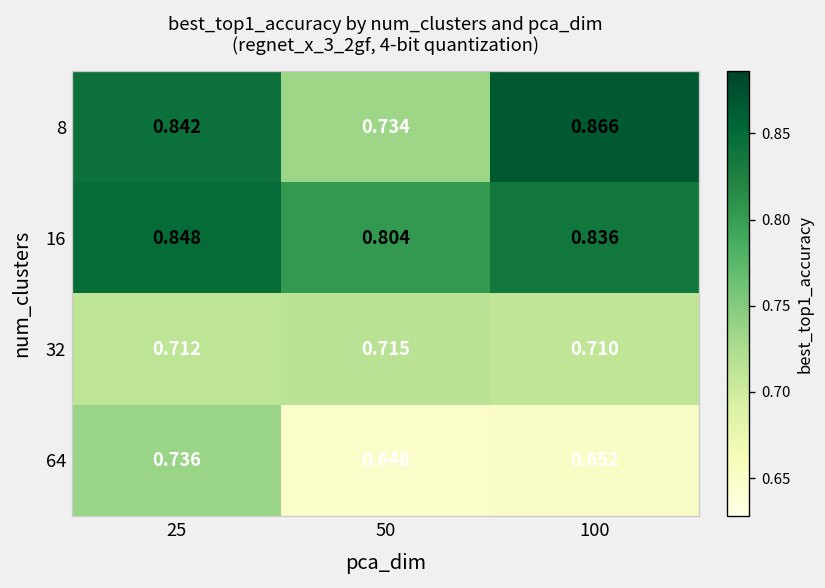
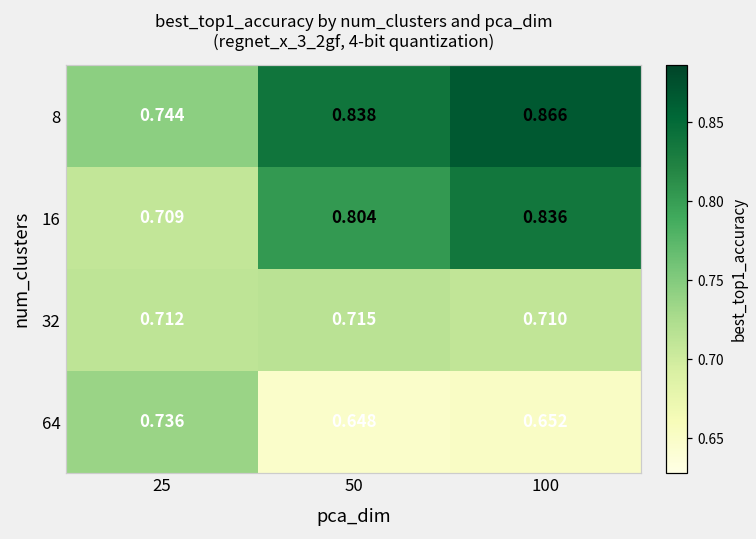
  {
    "8": {
-     "25": 0.842,
-     "50": 0.734,
+     "25": 0.744,
+     "50": 0.838,
      "100": 0.866
    },
    "16": {
-     "25": 0.848,
+     "25": 0.709,
      "50": 0.804,
      "100": 0.836
    },
    "32": {
      "25": 0.712,
      "50": 0.715,
      "100": 0.710
    },
    "64": {
      "25": 0.736,
      "50": 0.648,
      "100": 0.652
    }
  }
